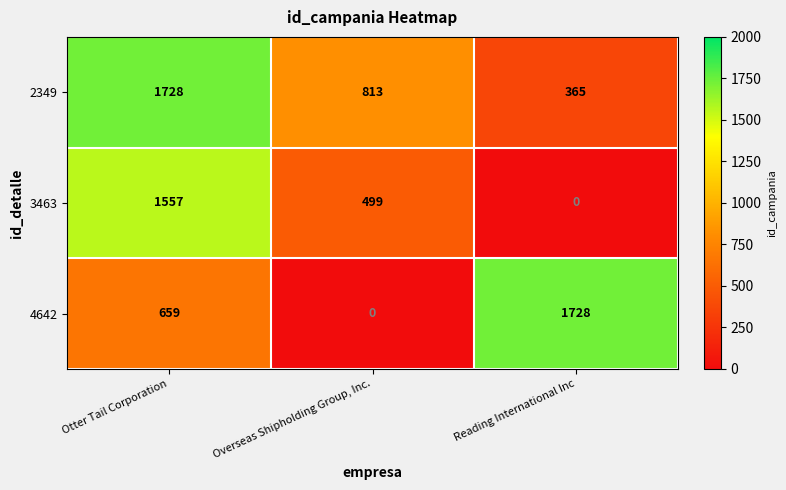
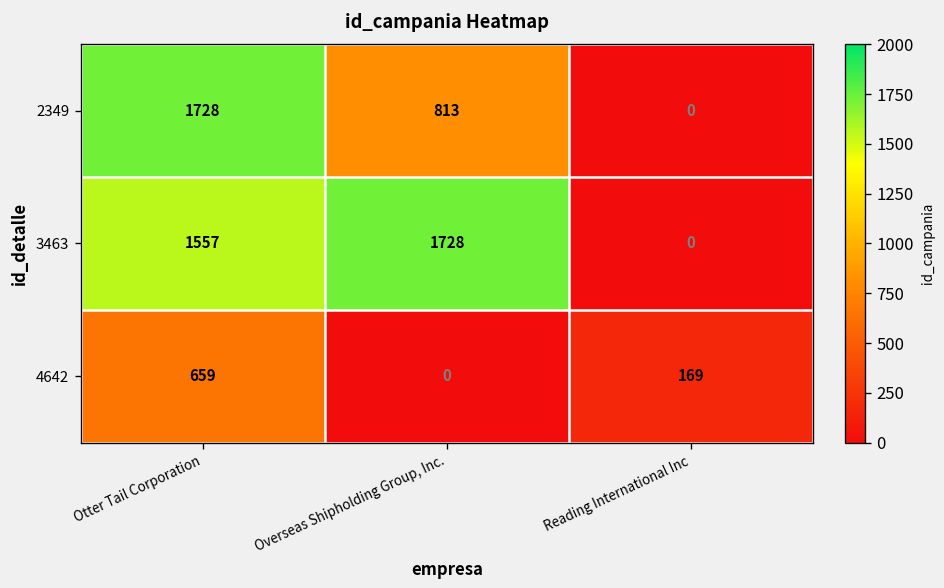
  {
    "2349": {
      "Otter Tail Corporation": 1728,
      "Overseas Shipholding Group, Inc.": 813,
-     "Reading International Inc": 365
+     "Reading International Inc": 0
    },
    "3463": {
      "Otter Tail Corporation": 1557,
-     "Overseas Shipholding Group, Inc.": 499,
+     "Overseas Shipholding Group, Inc.": 1728,
      "Reading International Inc": 0
    },
    "4642": {
      "Otter Tail Corporation": 659,
      "Overseas Shipholding Group, Inc.": 0,
-     "Reading International Inc": 1728
+     "Reading International Inc": 169
    }
  }
